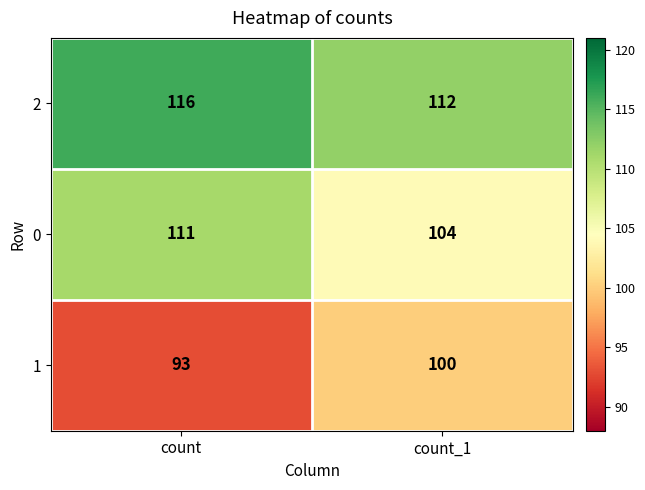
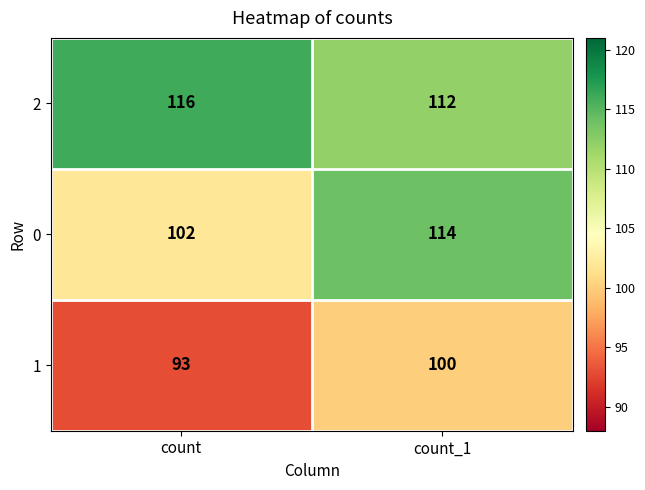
  {
    "2": {
      "count": 116,
      "count_1": 112
    },
    "0": {
-     "count": 111,
-     "count_1": 104
+     "count": 102,
+     "count_1": 114
    },
    "1": {
      "count": 93,
      "count_1": 100
    }
  }
